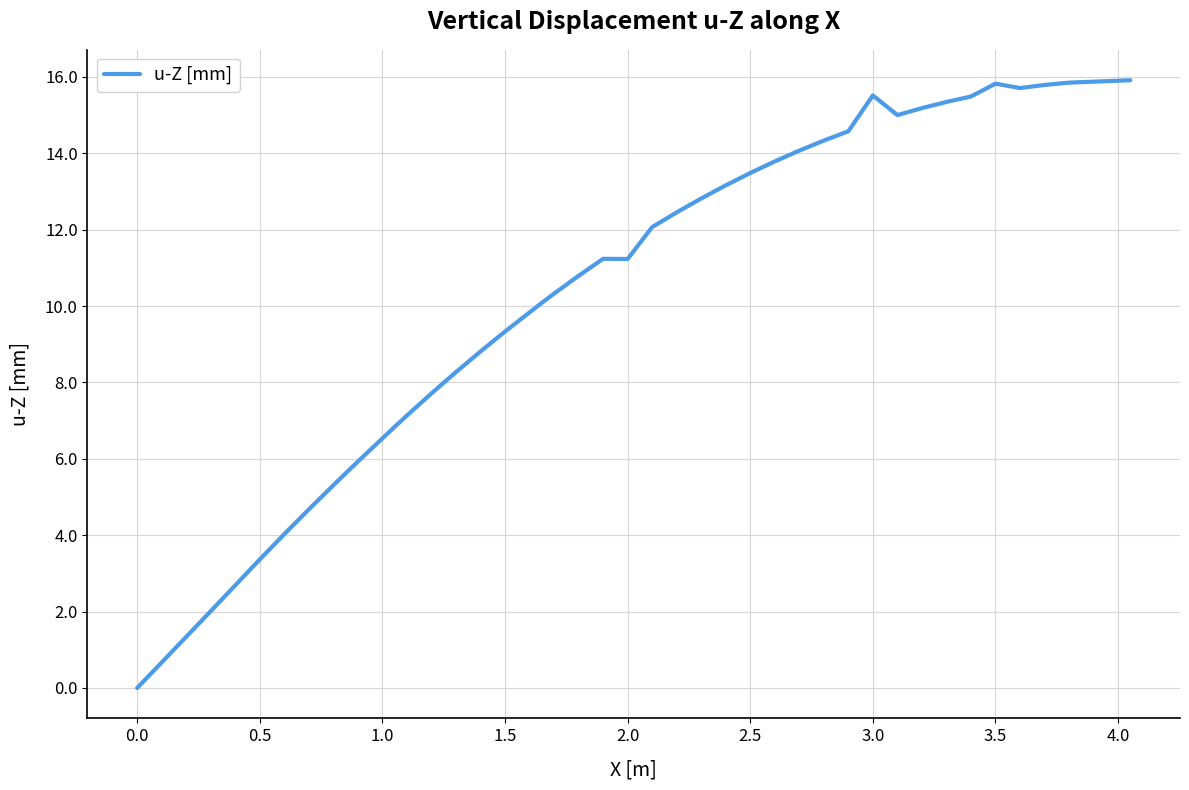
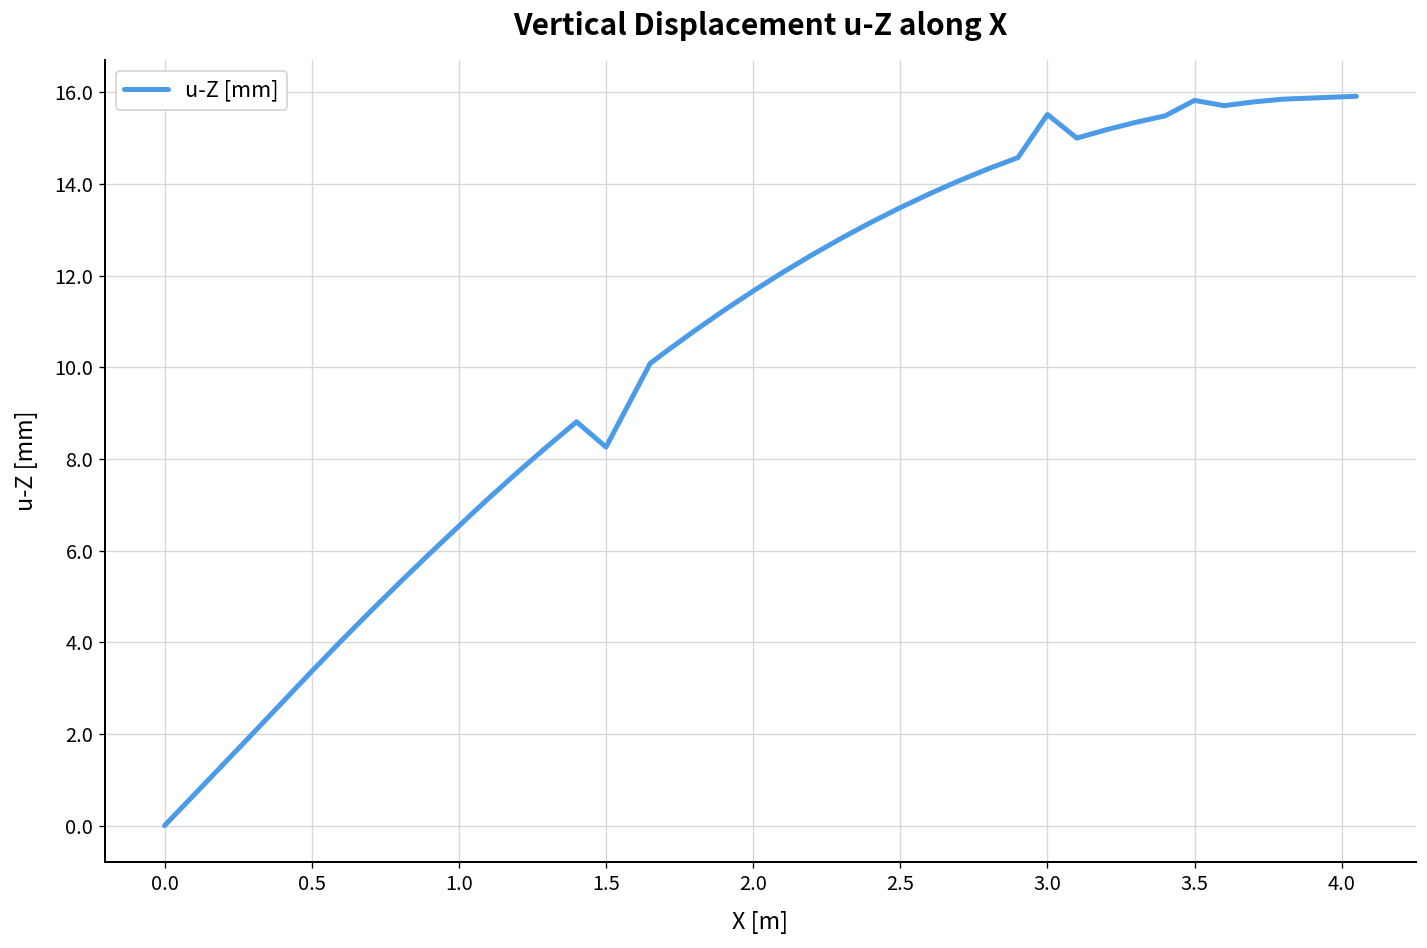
  {
    "0.0": 0.0,
    "0.5": 3.4,
-   "1.5": 9.3,
-   "2.0": 11.2,
+   "1.5": 8.3,
+   "2.0": 11.7,
    "2.5": 13.5,
    "3.0": 15.5,
    "3.5": 15.8
  }
